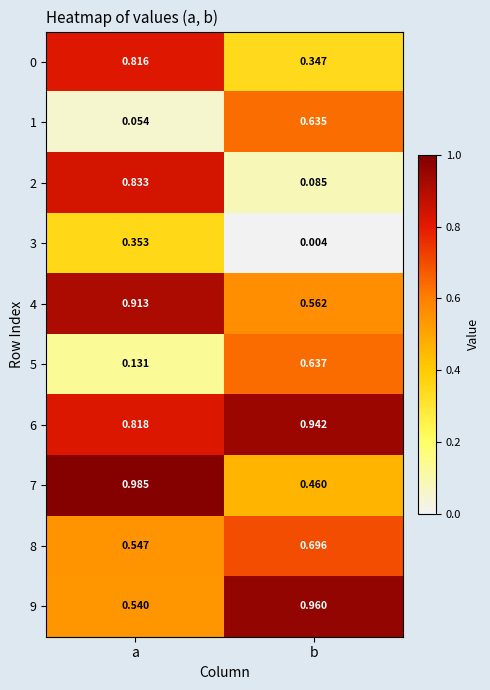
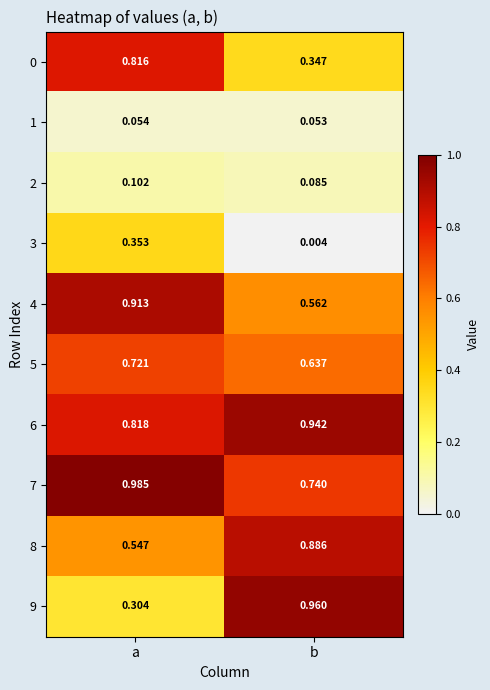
  {
    "0": {
      "a": 0.816,
      "b": 0.347
    },
    "1": {
      "a": 0.054,
-     "b": 0.635
+     "b": 0.053
    },
    "2": {
-     "a": 0.833,
+     "a": 0.102,
      "b": 0.085
    },
    "3": {
      "a": 0.353,
      "b": 0.004
    },
    "4": {
      "a": 0.913,
      "b": 0.562
    },
    "5": {
-     "a": 0.131,
+     "a": 0.721,
      "b": 0.637
    },
    "6": {
      "a": 0.818,
      "b": 0.942
    },
    "7": {
      "a": 0.985,
-     "b": 0.460
+     "b": 0.740
    },
    "8": {
      "a": 0.547,
-     "b": 0.696
+     "b": 0.886
    },
    "9": {
-     "a": 0.540,
+     "a": 0.304,
      "b": 0.960
    }
  }
